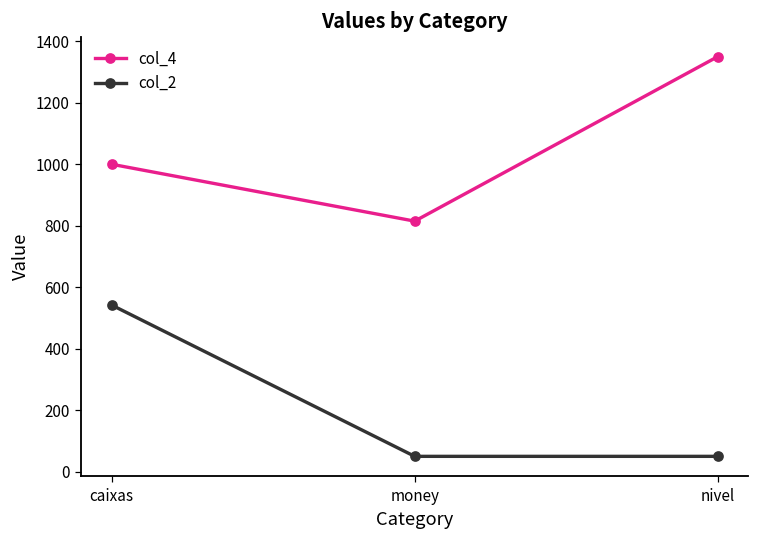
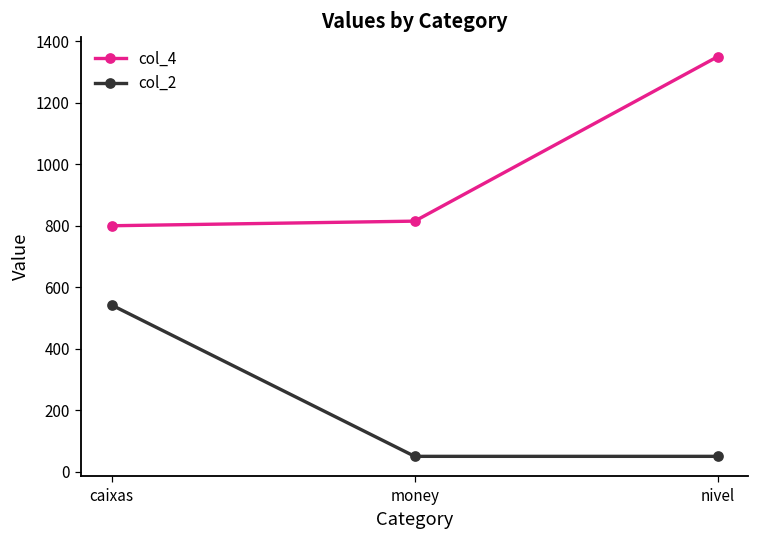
  {
    "col_4": {
-     "caixas": 1000,
+     "caixas": 800,
      "money": 820,
      "nivel": 1350
    },
    "col_2": {
      "caixas": 540,
      "money": 50,
      "nivel": 50
    }
  }
